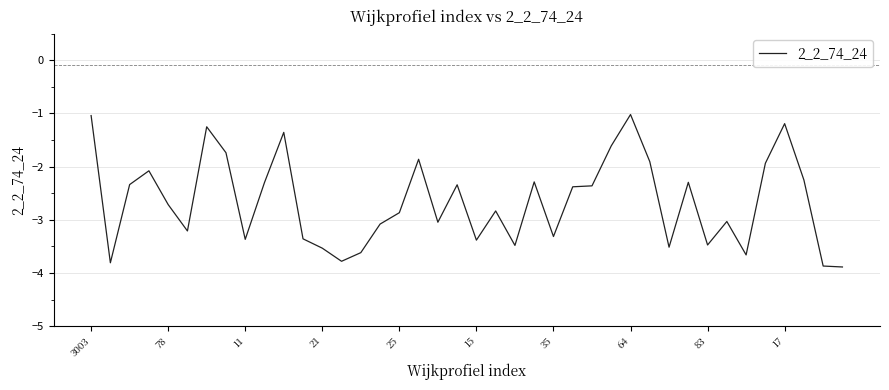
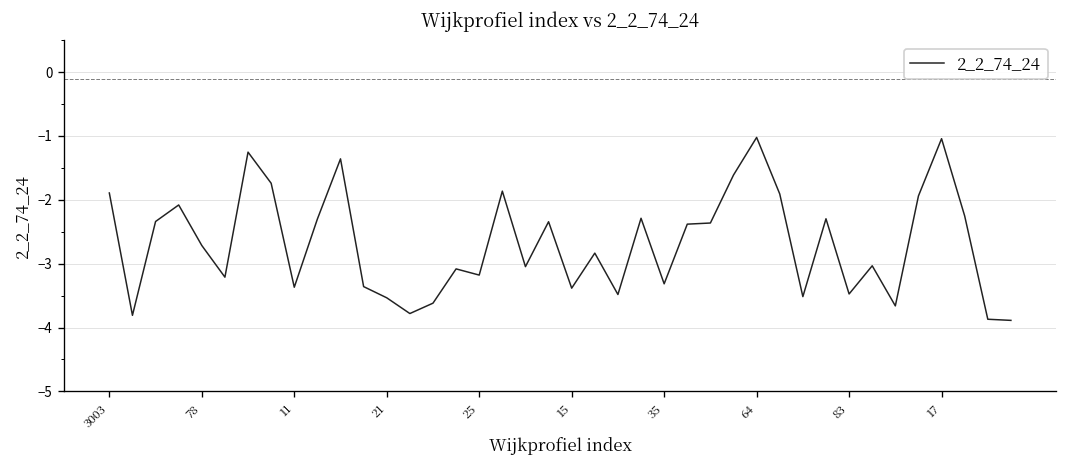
  {
-   "3003": -1.0,
+   "3003": -1.9,
    "78": -2.7,
    "11": -3.4,
    "21": -3.5,
-   "25": -2.9,
+   "25": -3.2,
    "15": -3.4,
    "35": -3.3,
    "64": -1.0,
    "83": -3.5,
-   "17": -1.2
+   "17": -1.0
  }
